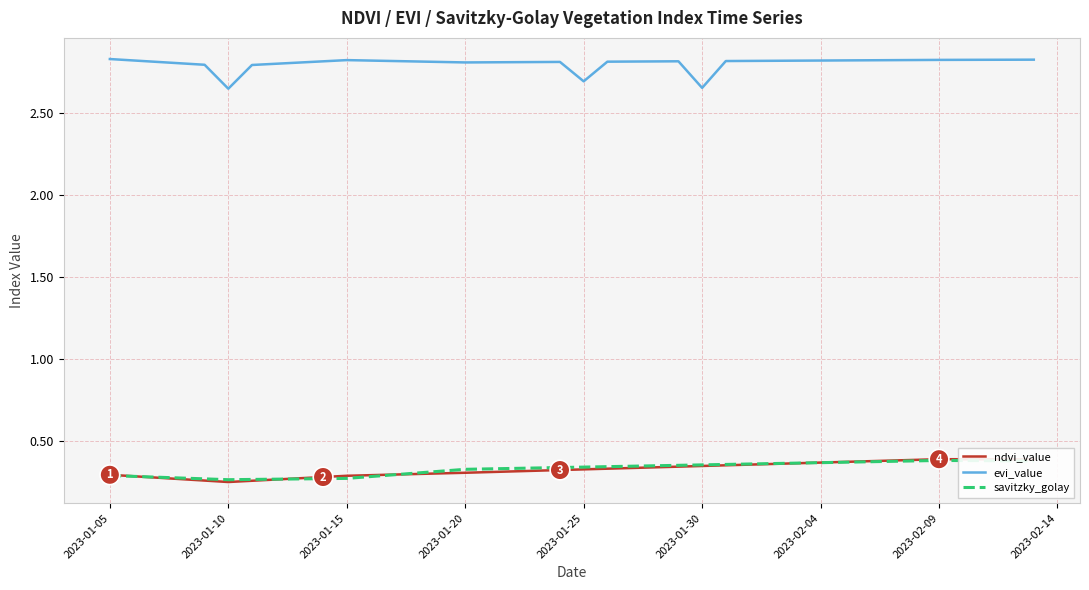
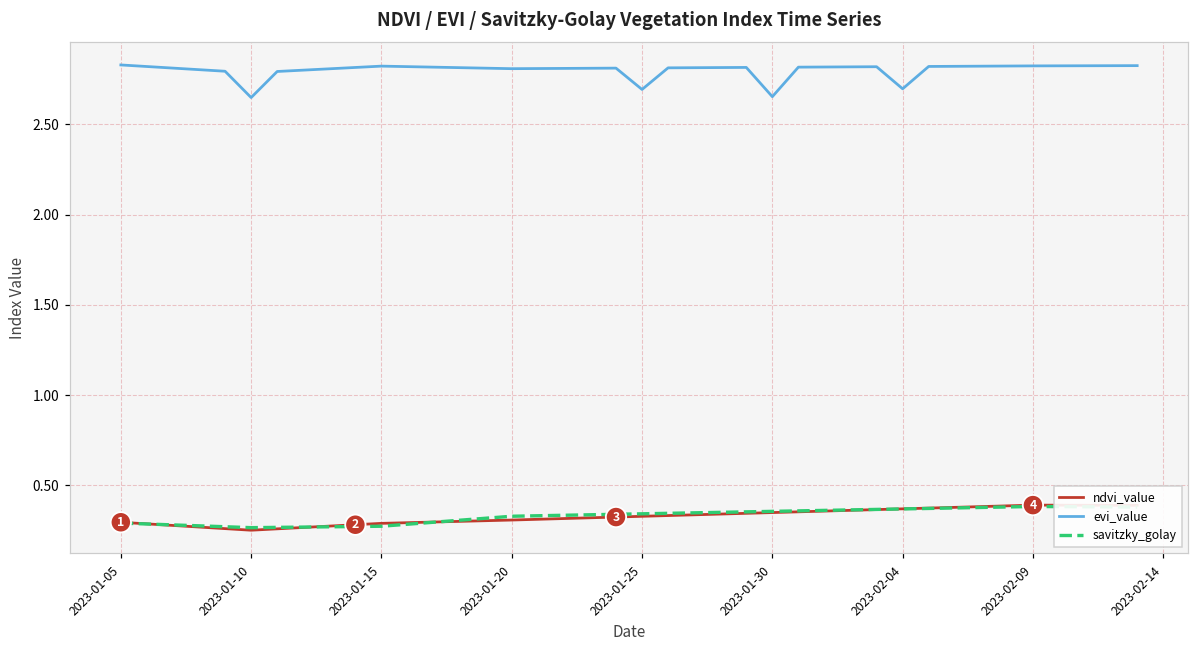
  {
    "ndvi_value": {
      "2023-01-15": 0.29,
      "2023-01-20": 0.31
    },
    "evi_value": {
      "2023-01-05": 2.83,
      "2023-01-10": 2.65,
      "2023-01-15": 2.82,
      "2023-01-20": 2.81,
      "2023-01-25": 2.69,
      "2023-01-30": 2.65,
-     "2023-02-04": 2.82,
+     "2023-02-04": 2.70,
      "2023-02-09": 2.82
    },
    "savitzky_golay": {
      "2023-01-15": 0.27,
      "2023-01-20": 0.33
    }
  }
